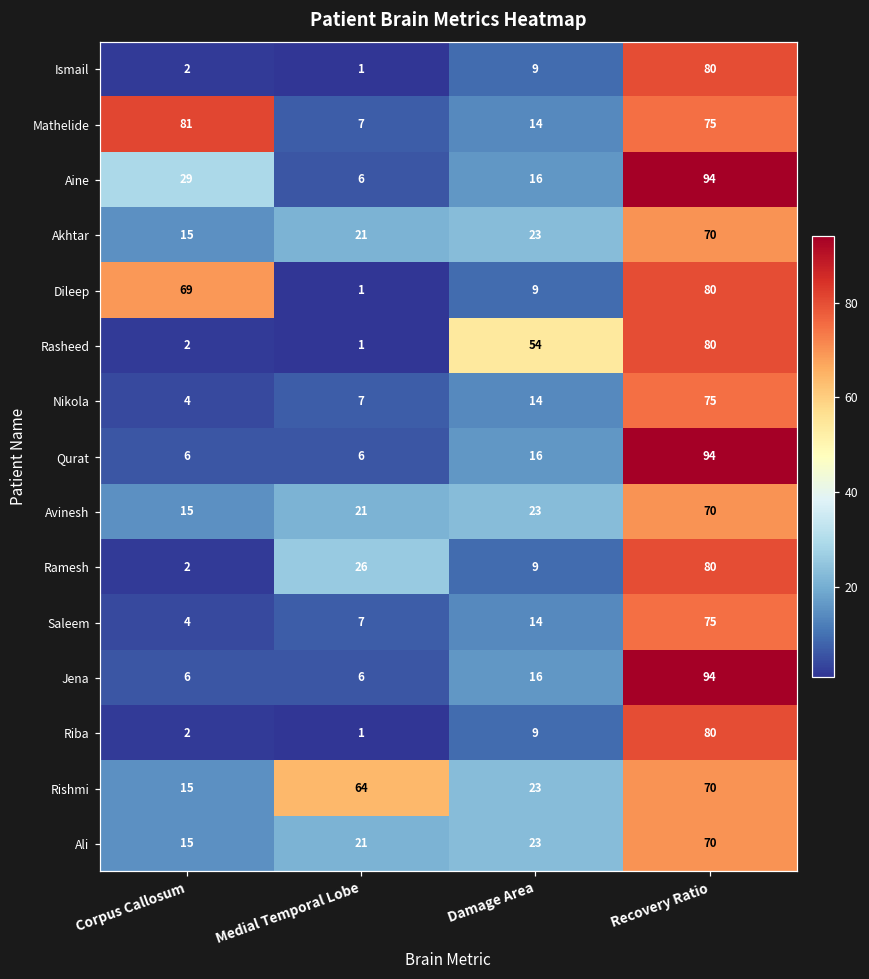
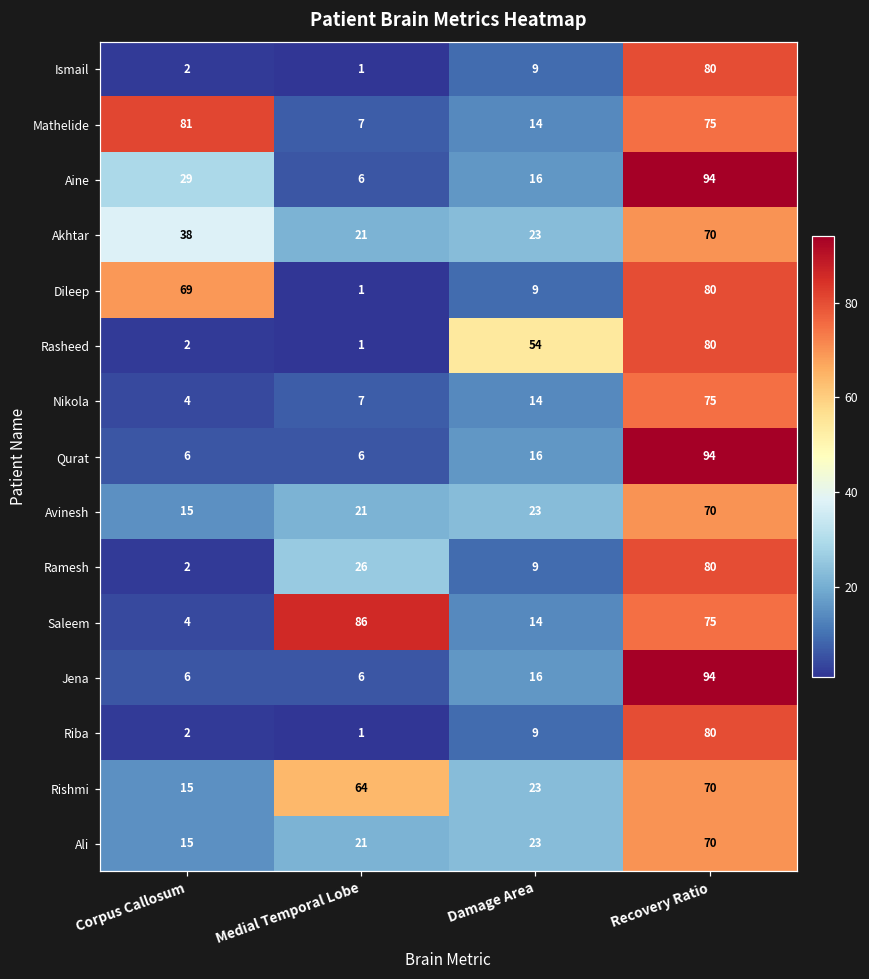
  {
    "Ismail": {
      "Corpus Callosum": 2,
      "Medial Temporal Lobe": 1,
      "Damage Area": 9,
      "Recovery Ratio": 80
    },
    "Mathelide": {
      "Corpus Callosum": 81,
      "Medial Temporal Lobe": 7,
      "Damage Area": 14,
      "Recovery Ratio": 75
    },
    "Aine": {
      "Corpus Callosum": 29,
      "Medial Temporal Lobe": 6,
      "Damage Area": 16,
      "Recovery Ratio": 94
    },
    "Akhtar": {
-     "Corpus Callosum": 15,
+     "Corpus Callosum": 38,
      "Medial Temporal Lobe": 21,
      "Damage Area": 23,
      "Recovery Ratio": 70
    },
    "Dileep": {
      "Corpus Callosum": 69,
      "Medial Temporal Lobe": 1,
      "Damage Area": 9,
      "Recovery Ratio": 80
    },
    "Rasheed": {
      "Corpus Callosum": 2,
      "Medial Temporal Lobe": 1,
      "Damage Area": 54,
      "Recovery Ratio": 80
    },
    "Nikola": {
      "Corpus Callosum": 4,
      "Medial Temporal Lobe": 7,
      "Damage Area": 14,
      "Recovery Ratio": 75
    },
    "Qurat": {
      "Corpus Callosum": 6,
      "Medial Temporal Lobe": 6,
      "Damage Area": 16,
      "Recovery Ratio": 94
    },
    "Avinesh": {
      "Corpus Callosum": 15,
      "Medial Temporal Lobe": 21,
      "Damage Area": 23,
      "Recovery Ratio": 70
    },
    "Ramesh": {
      "Corpus Callosum": 2,
      "Medial Temporal Lobe": 26,
      "Damage Area": 9,
      "Recovery Ratio": 80
    },
    "Saleem": {
      "Corpus Callosum": 4,
-     "Medial Temporal Lobe": 7,
+     "Medial Temporal Lobe": 86,
      "Damage Area": 14,
      "Recovery Ratio": 75
    },
    "Jena": {
      "Corpus Callosum": 6,
      "Medial Temporal Lobe": 6,
      "Damage Area": 16,
      "Recovery Ratio": 94
    },
    "Riba": {
      "Corpus Callosum": 2,
      "Medial Temporal Lobe": 1,
      "Damage Area": 9,
      "Recovery Ratio": 80
    },
    "Rishmi": {
      "Corpus Callosum": 15,
      "Medial Temporal Lobe": 64,
      "Damage Area": 23,
      "Recovery Ratio": 70
    },
    "Ali": {
      "Corpus Callosum": 15,
      "Medial Temporal Lobe": 21,
      "Damage Area": 23,
      "Recovery Ratio": 70
    }
  }
